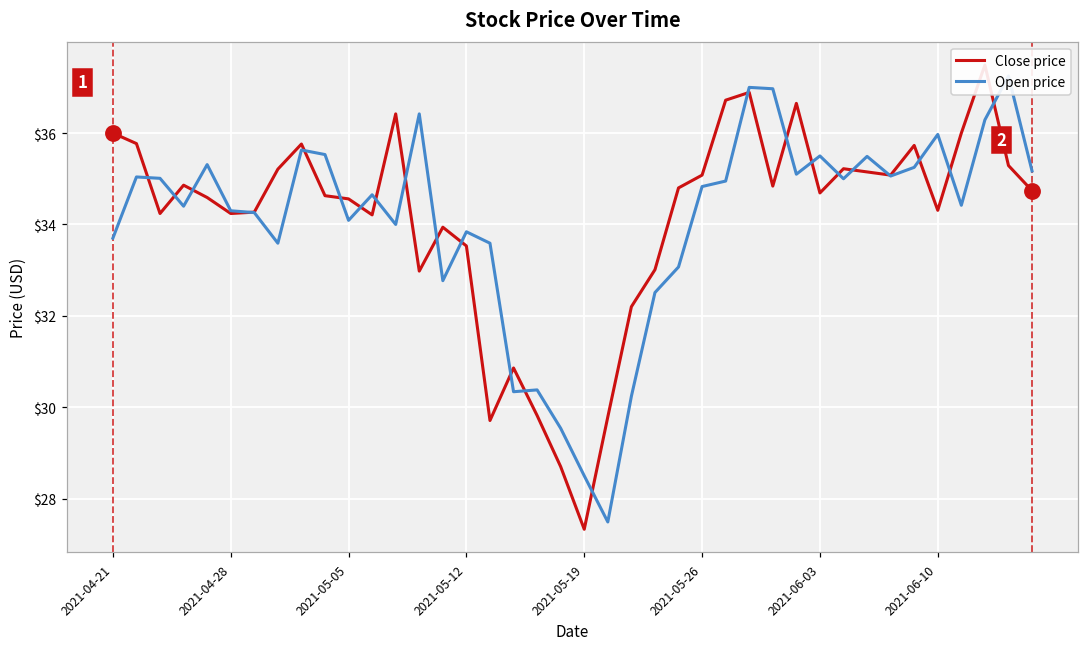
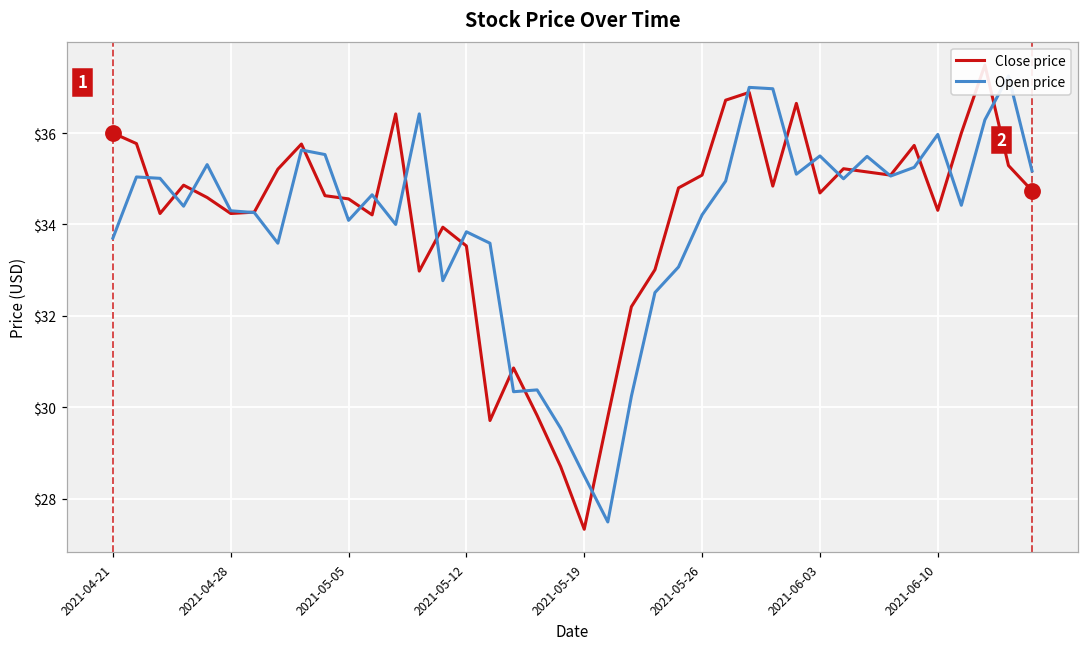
  {
    "Open price": {
      "2021-04-21": "$33.7",
      "2021-05-05": "$34.1",
      "2021-05-12": "$33.8",
      "2021-05-19": "$28.5",
-     "2021-05-26": "$34.8",
+     "2021-05-26": "$34.2",
      "2021-06-03": "$35.5",
      "2021-06-10": "$36.0"
    }
  }
